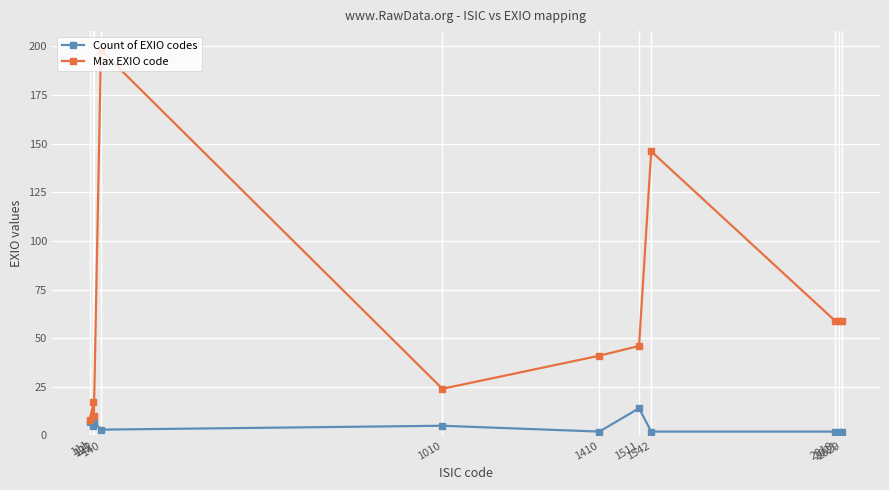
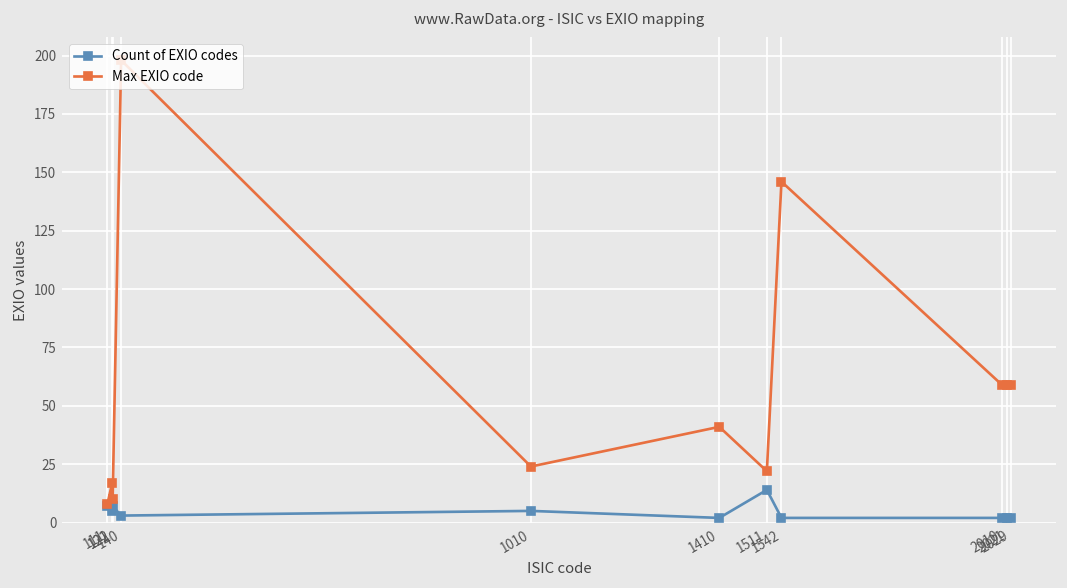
  {
    "Count of EXIO codes": {
      "121": 5,
      "122": 7,
      "140": 3,
      "1010": 5,
      "1410": 2,
      "1511": 14,
      "1542": 2,
      "2010": 2,
      "2021": 2,
      "2029": 2
    },
    "Max EXIO code": {
      "121": 17,
      "122": 10,
      "1010": 24,
      "1410": 41,
-     "1511": 46,
+     "1511": 22,
      "1542": 146,
      "2010": 59,
      "2021": 59,
      "2029": 59
    }
  }
